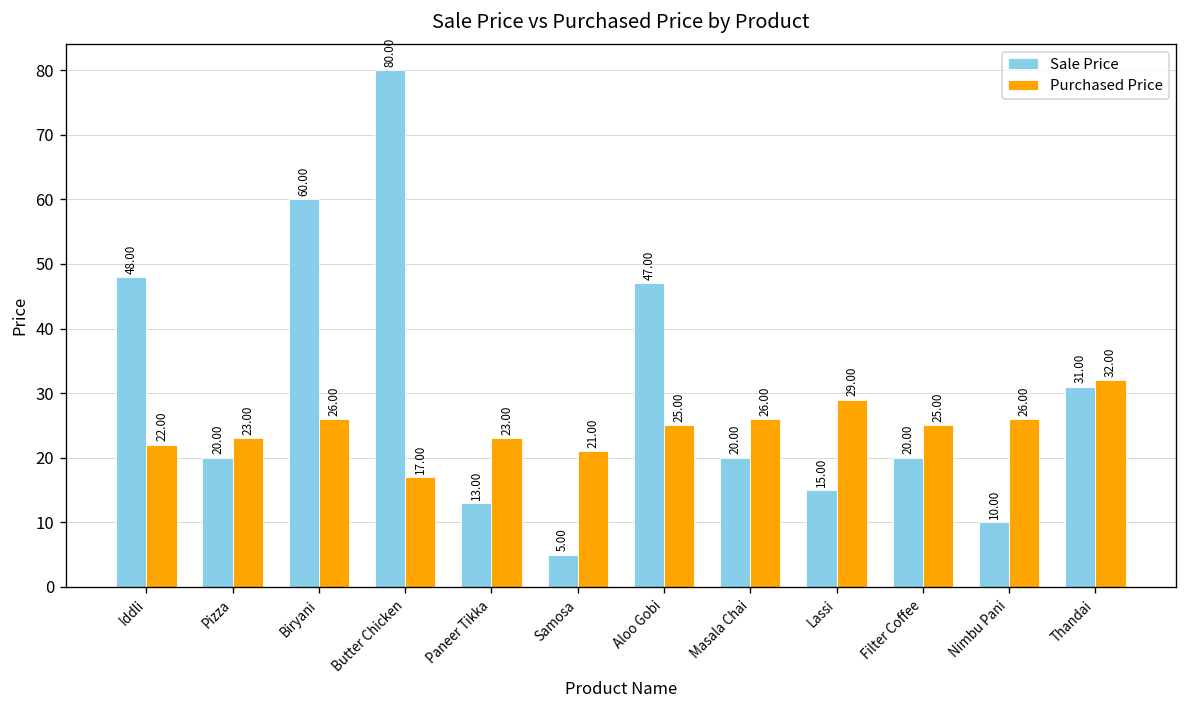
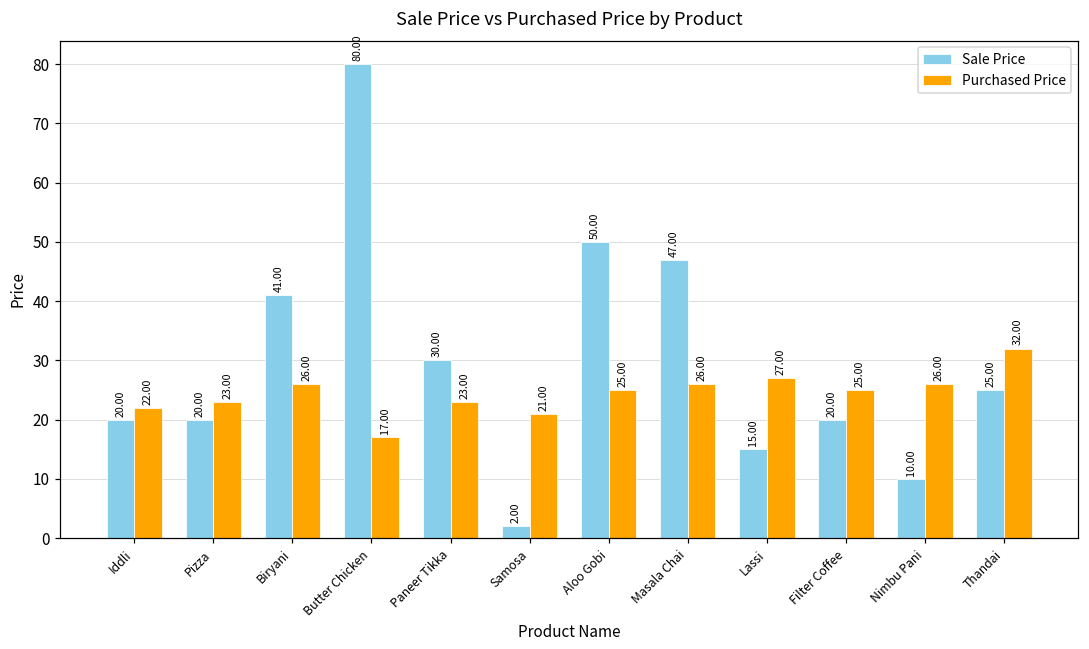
  {
    "Sale Price": {
-     "Iddli": 48.00,
+     "Iddli": 20.00,
      "Pizza": 20.00,
-     "Biryani": 60.00,
+     "Biryani": 41.00,
      "Butter Chicken": 80.00,
-     "Paneer Tikka": 13.00,
-     "Samosa": 5.00,
-     "Aloo Gobi": 47.00,
-     "Masala Chai": 20.00,
+     "Paneer Tikka": 30.00,
+     "Samosa": 2.00,
+     "Aloo Gobi": 50.00,
+     "Masala Chai": 47.00,
      "Lassi": 15.00,
      "Filter Coffee": 20.00,
      "Nimbu Pani": 10.00,
-     "Thandai": 31.00
+     "Thandai": 25.00
    },
    "Purchased Price": {
      "Iddli": 22.00,
      "Pizza": 23.00,
      "Biryani": 26.00,
      "Butter Chicken": 17.00,
      "Paneer Tikka": 23.00,
      "Samosa": 21.00,
      "Aloo Gobi": 25.00,
      "Masala Chai": 26.00,
-     "Lassi": 29.00,
+     "Lassi": 27.00,
      "Filter Coffee": 25.00,
      "Nimbu Pani": 26.00,
      "Thandai": 32.00
    }
  }
